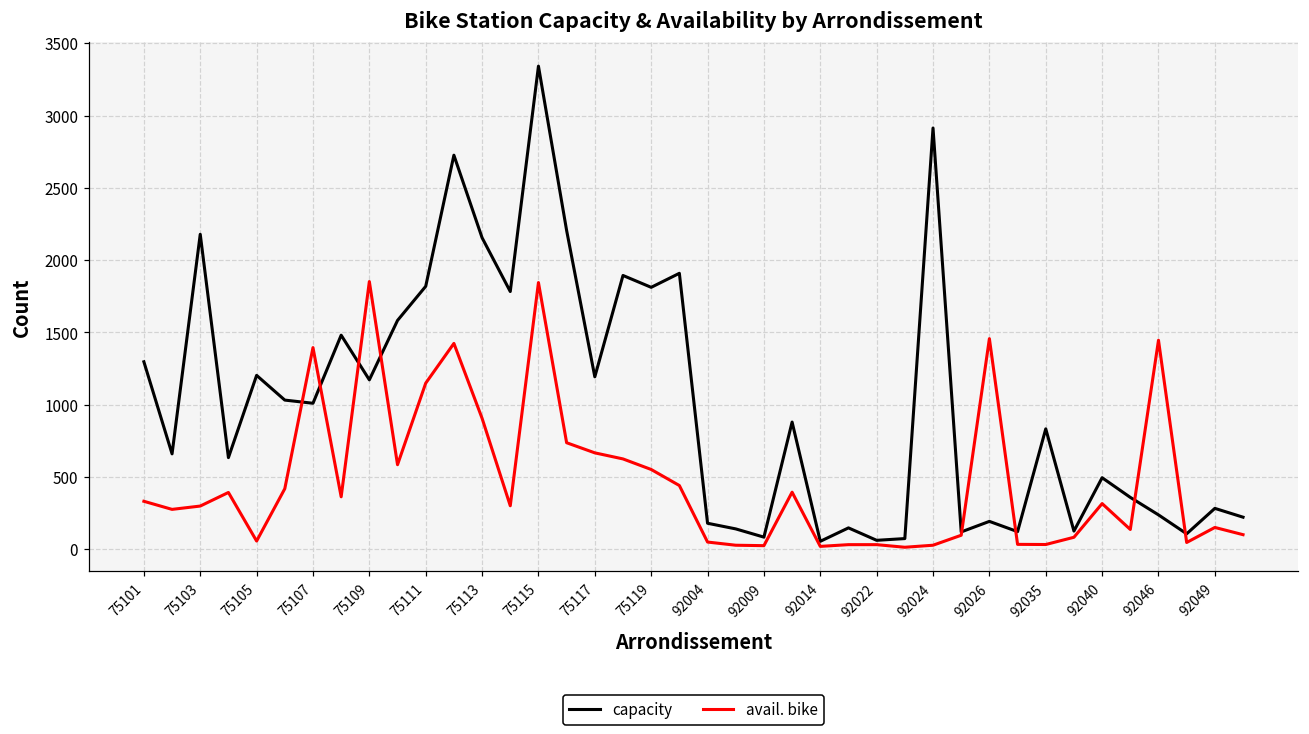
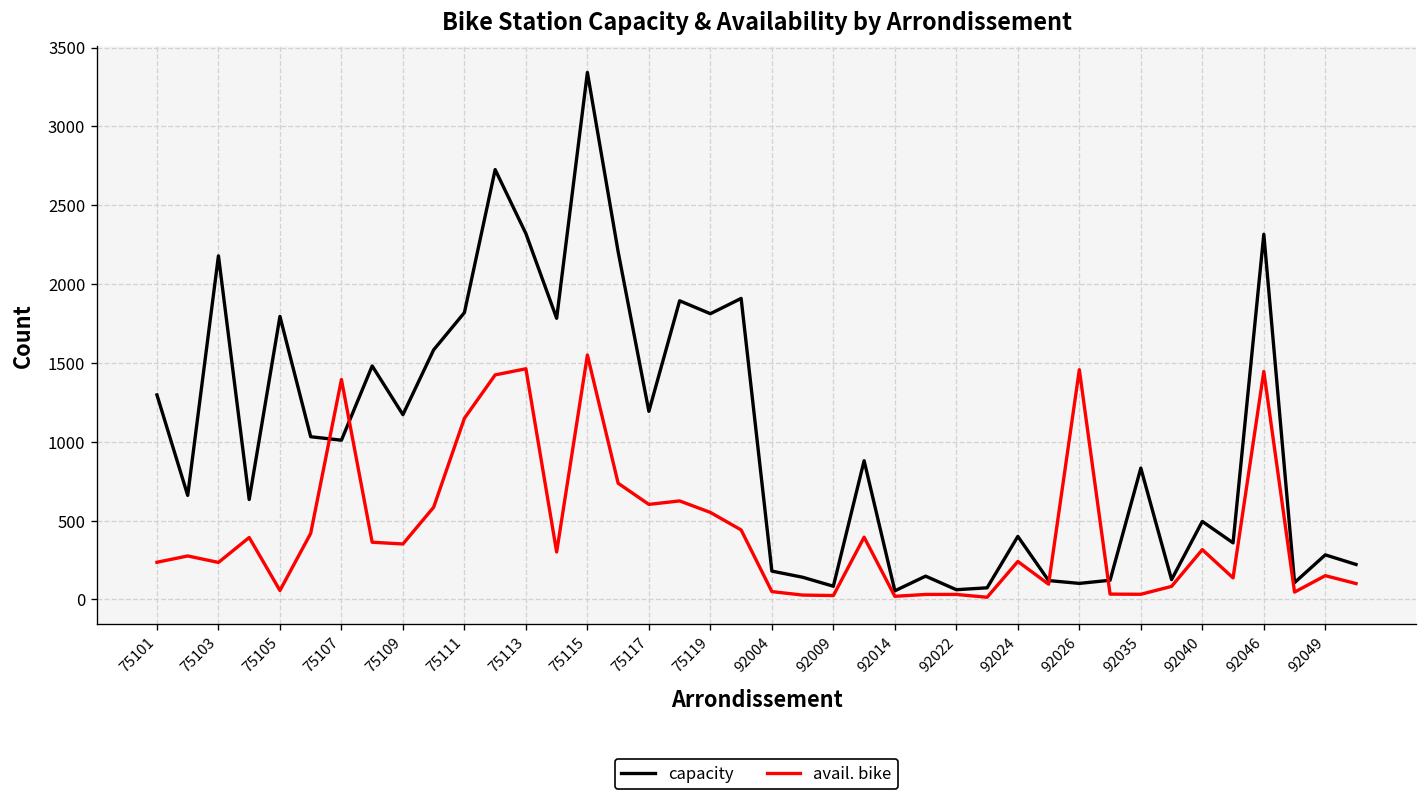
  {
    "capacity": {
      "75101": 1300,
      "75103": 2180,
-     "75105": 1200,
+     "75105": 1800,
      "75107": 1010,
      "75109": 1170,
      "75111": 1820,
-     "75113": 2160,
+     "75113": 2320,
      "75115": 3340,
      "75117": 1190,
      "75119": 1810,
      "92004": 180,
      "92009": 80,
      "92014": 60,
      "92022": 60,
-     "92024": 2910,
-     "92026": 190,
+     "92024": 400,
+     "92026": 100,
      "92035": 830,
      "92040": 500,
-     "92046": 240,
+     "92046": 2320,
      "92049": 280
    },
    "avail. bike": {
-     "75101": 330,
-     "75103": 300,
+     "75101": 240,
+     "75103": 240,
      "75105": 60,
      "75107": 1400,
-     "75109": 1850,
+     "75109": 350,
      "75111": 1150,
-     "75113": 910,
-     "75115": 1850,
-     "75117": 670,
+     "75113": 1460,
+     "75115": 1550,
+     "75117": 600,
      "75119": 550,
      "92004": 50,
      "92009": 30,
      "92014": 20,
      "92022": 30,
-     "92024": 30,
+     "92024": 240,
      "92026": 1460,
      "92035": 30,
      "92040": 320,
      "92046": 1450,
      "92049": 150
    }
  }
